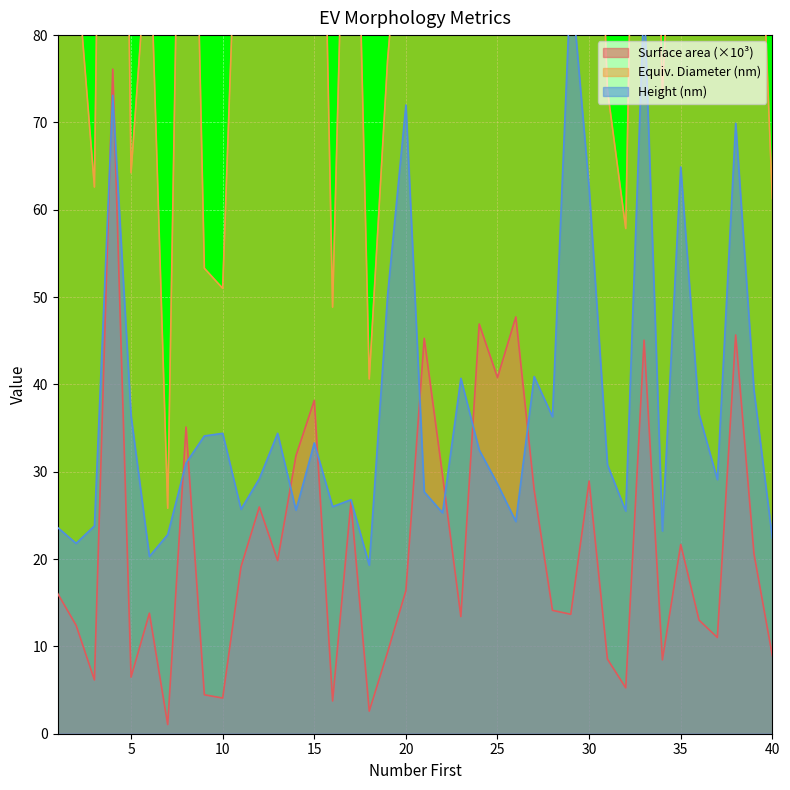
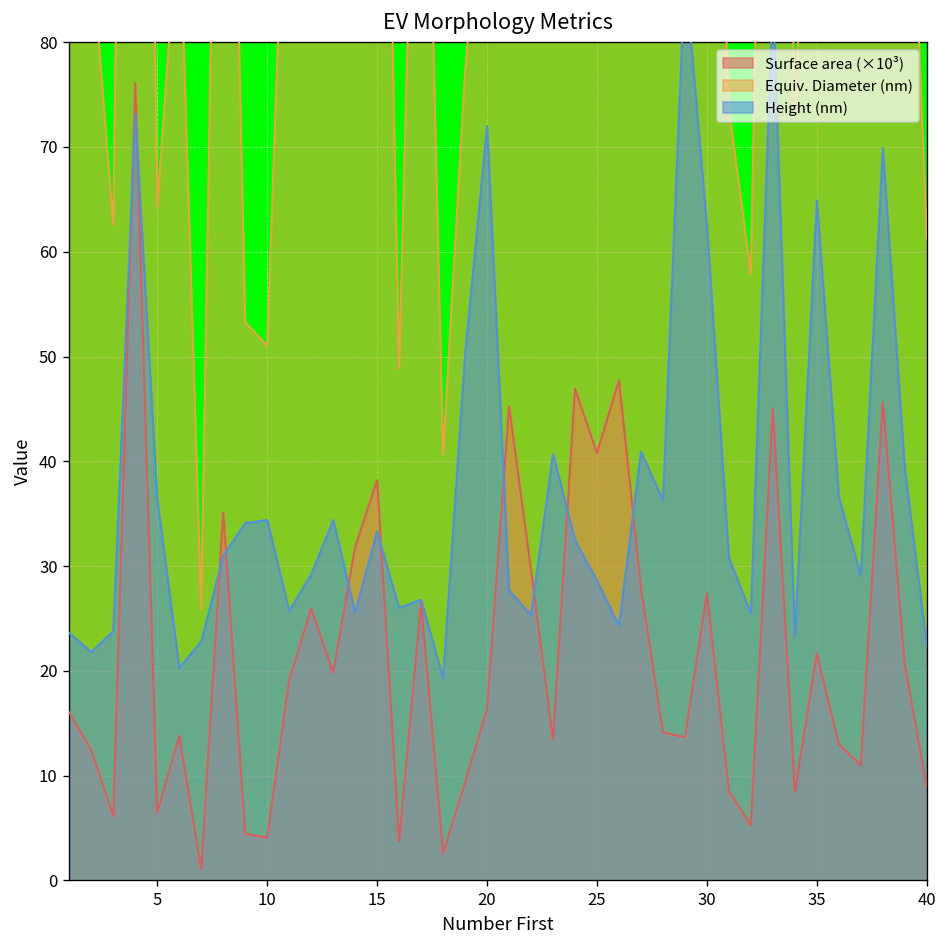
  {
    "Surface area (×10³)": {
      "5": 6,
      "10": 4,
      "15": 38,
      "20": 16,
      "25": 41,
-     "30": 29,
+     "30": 27,
      "35": 22,
      "40": 9
    },
    "Equiv. Diameter (nm)": {
      "5": 64,
      "10": 51,
      "40": 61
    },
    "Height (nm)": {
      "5": 36,
      "10": 34,
      "15": 33,
      "20": 72,
      "25": 29,
      "30": 63,
      "35": 65,
      "40": 22
    }
  }
